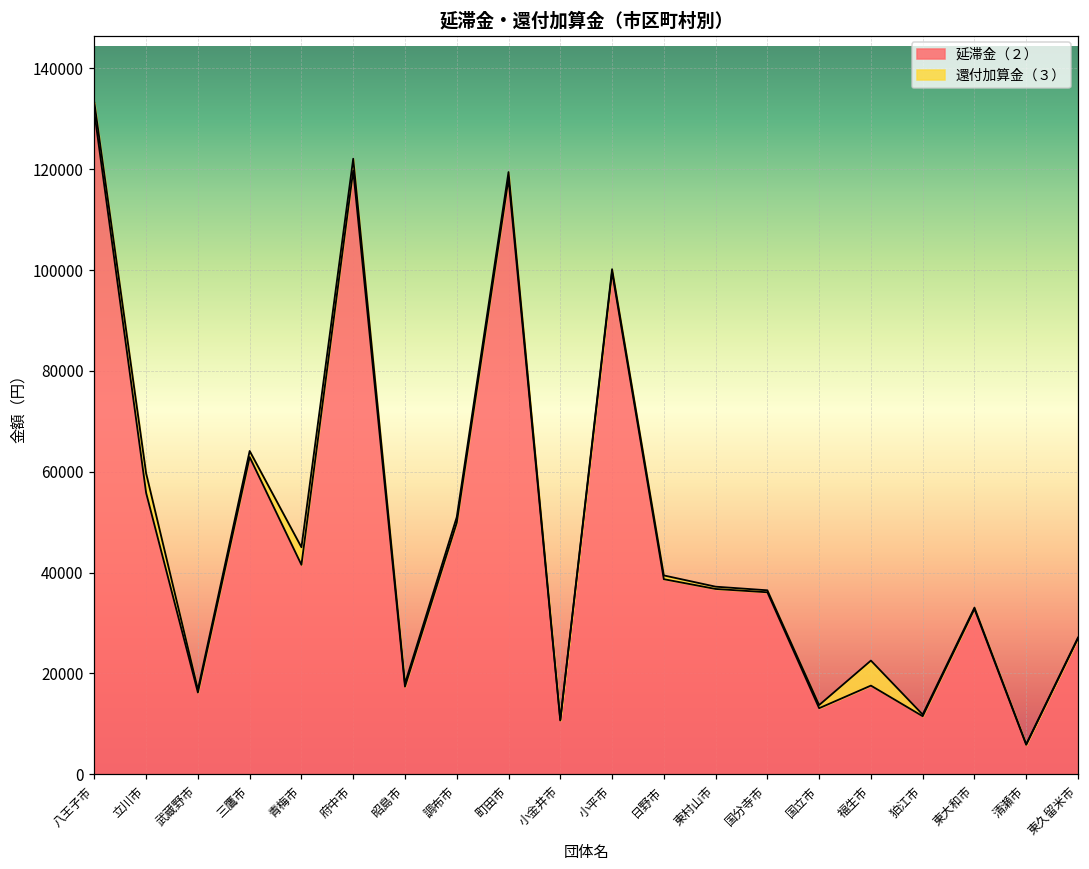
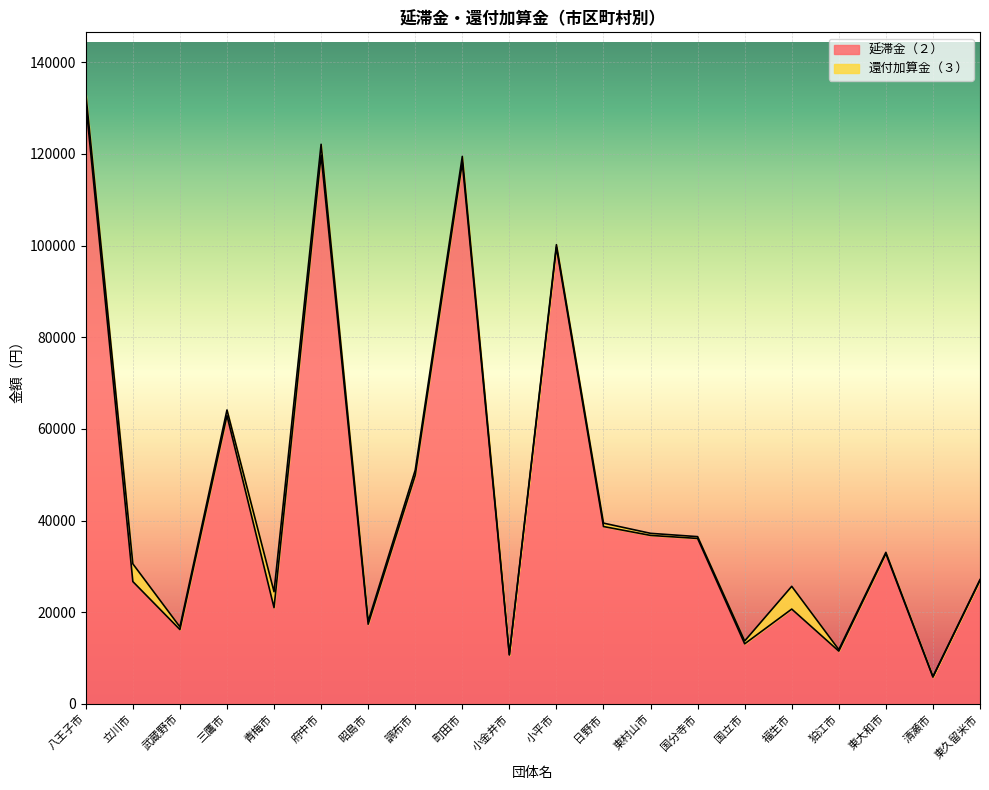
  {
    "延滞金（２）": {
      "八王子市": 131000,
-     "立川市": 56000,
+     "立川市": 27000,
      "武蔵野市": 16000,
      "三鷹市": 63000,
-     "青梅市": 42000,
+     "青梅市": 21000,
      "府中市": 120000,
      "昭島市": 17000,
      "調布市": 50000,
      "町田市": 118000,
      "小平市": 100000,
      "日野市": 39000,
      "国立市": 13000,
-     "福生市": 18000
+     "福生市": 21000
    },
    "還付加算金（３）": {
      "八王子市": 2000,
      "立川市": 4000,
      "武蔵野市": 1000,
      "三鷹市": 1000,
      "青梅市": 3000,
      "府中市": 2000,
      "昭島市": 1000,
      "調布市": 1000,
      "町田市": 1000,
      "小平市": 1000,
      "日野市": 1000,
      "国立市": 1000,
      "福生市": 5000
    }
  }
